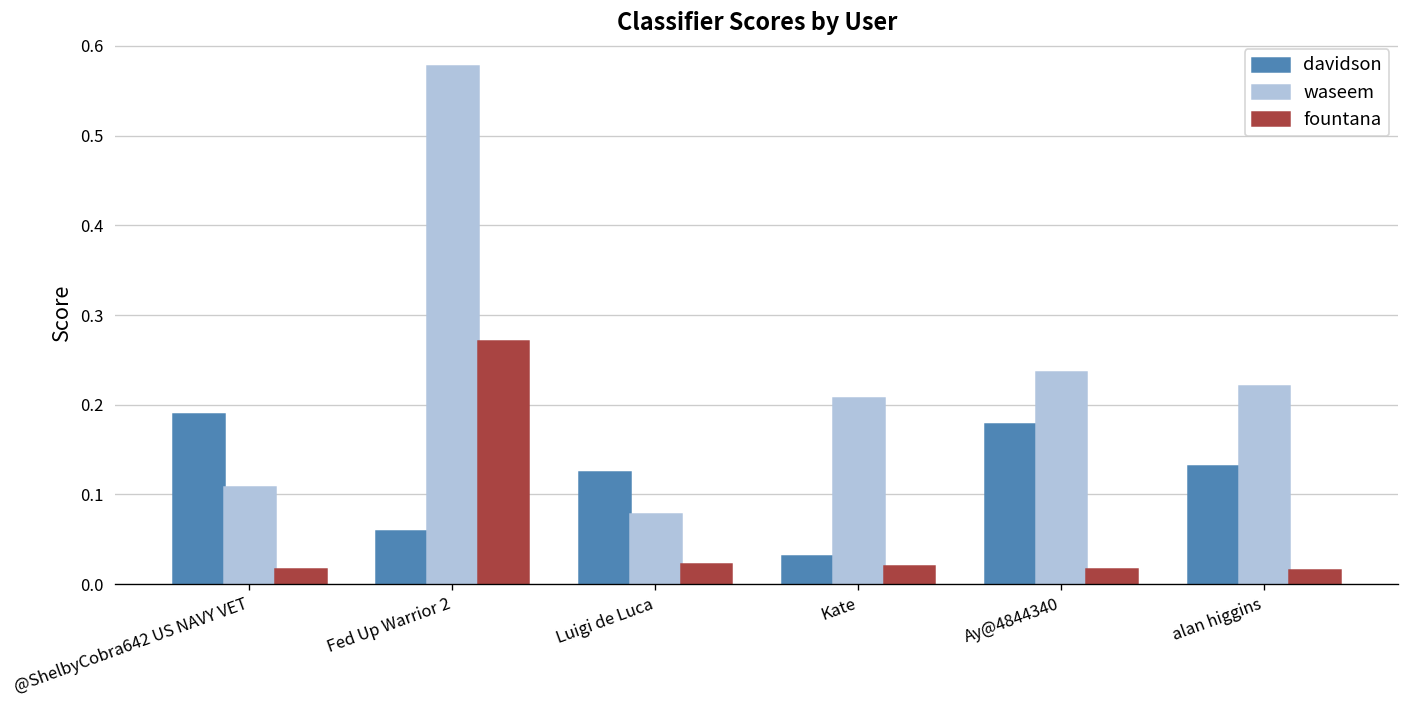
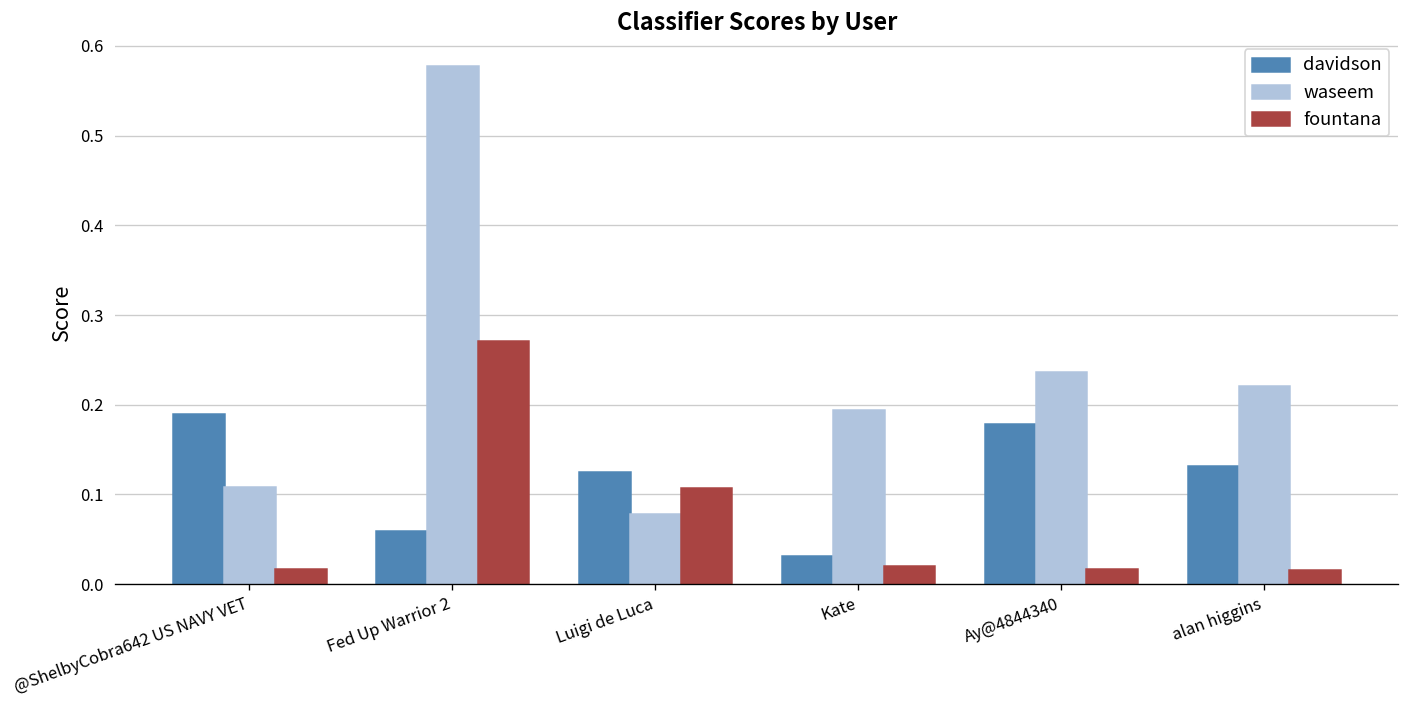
  {
    "davidson": {
      "@ShelbyCobra642 US NAVY VET": 0.19,
      "Fed Up Warrior 2": 0.06,
      "Luigi de Luca": 0.13,
      "Kate": 0.03,
      "Ay@4844340": 0.18,
      "alan higgins": 0.13
    },
    "waseem": {
      "@ShelbyCobra642 US NAVY VET": 0.11,
      "Fed Up Warrior 2": 0.58,
      "Luigi de Luca": 0.08,
-     "Kate": 0.21,
+     "Kate": 0.19,
      "Ay@4844340": 0.24,
      "alan higgins": 0.22
    },
    "fountana": {
      "@ShelbyCobra642 US NAVY VET": 0.02,
      "Fed Up Warrior 2": 0.27,
-     "Luigi de Luca": 0.02,
+     "Luigi de Luca": 0.11,
      "Kate": 0.02,
      "Ay@4844340": 0.02,
      "alan higgins": 0.02
    }
  }
